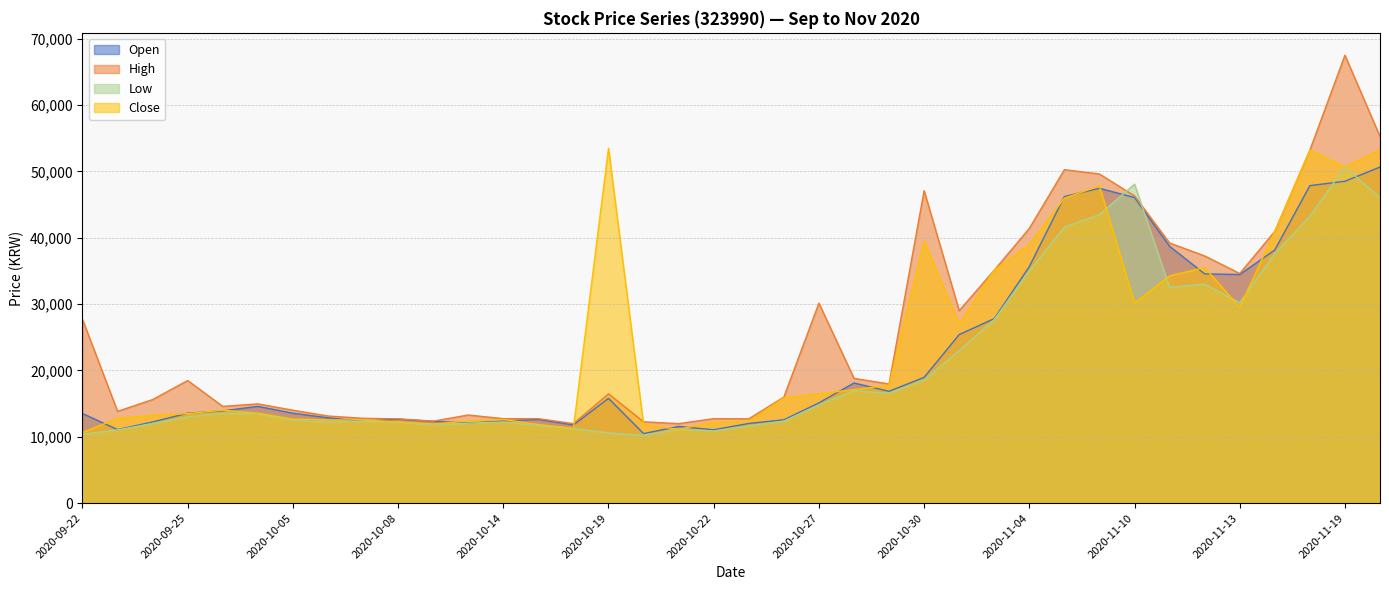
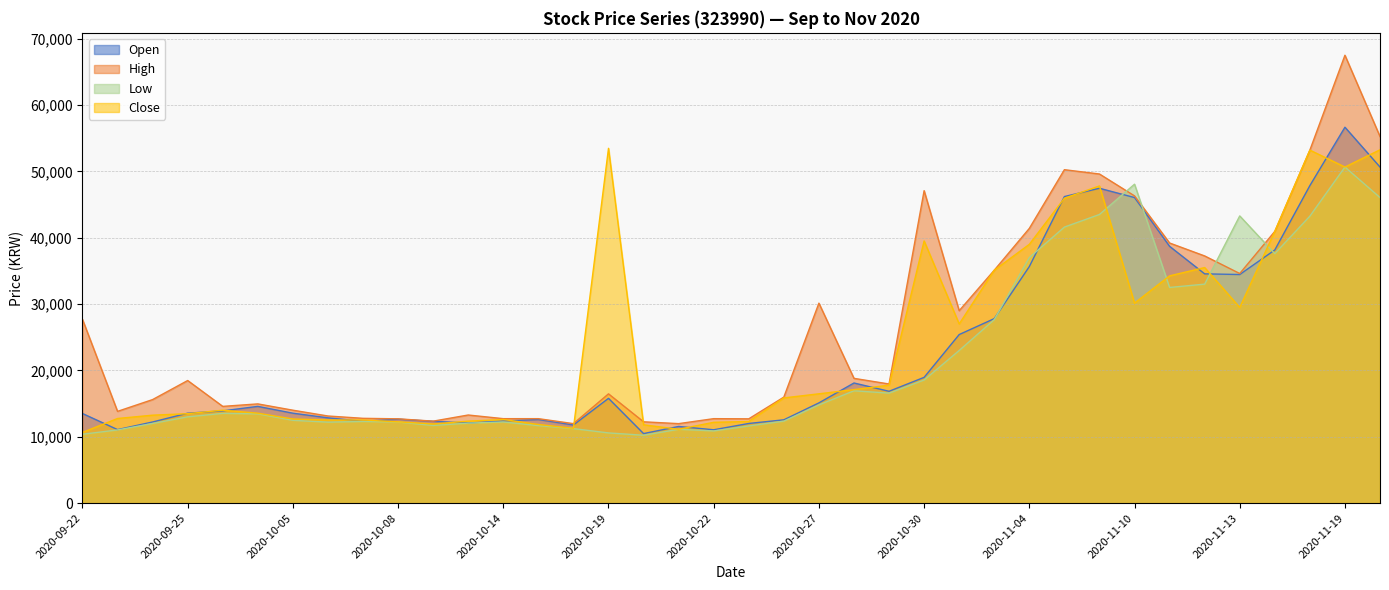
  {
    "Open": {
      "2020-09-22": "14,000",
      "2020-10-05": "14,000",
      "2020-10-19": "16,000",
      "2020-10-30": "19,000",
      "2020-11-04": "36,000",
-     "2020-11-19": "49,000"
+     "2020-11-19": "57,000"
    },
    "High": {
      "2020-09-22": "28,000",
      "2020-09-25": "18,000",
      "2020-10-05": "14,000",
      "2020-10-19": "16,000",
      "2020-10-22": "13,000",
      "2020-10-27": "30,000",
      "2020-10-30": "47,000",
      "2020-11-04": "41,000",
      "2020-11-19": "68,000"
    },
    "Low": {
      "2020-09-25": "13,000",
      "2020-10-19": "11,000",
      "2020-10-30": "19,000",
-     "2020-11-04": "35,000",
+     "2020-11-04": "37,000",
      "2020-11-10": "48,000",
-     "2020-11-13": "30,000"
+     "2020-11-13": "43,000"
    },
    "Close": {
      "2020-10-19": "53,000",
      "2020-10-22": "12,000",
      "2020-10-27": "16,000",
      "2020-10-30": "40,000",
      "2020-11-04": "39,000",
      "2020-11-10": "30,000",
      "2020-11-13": "29,000"
    }
  }
